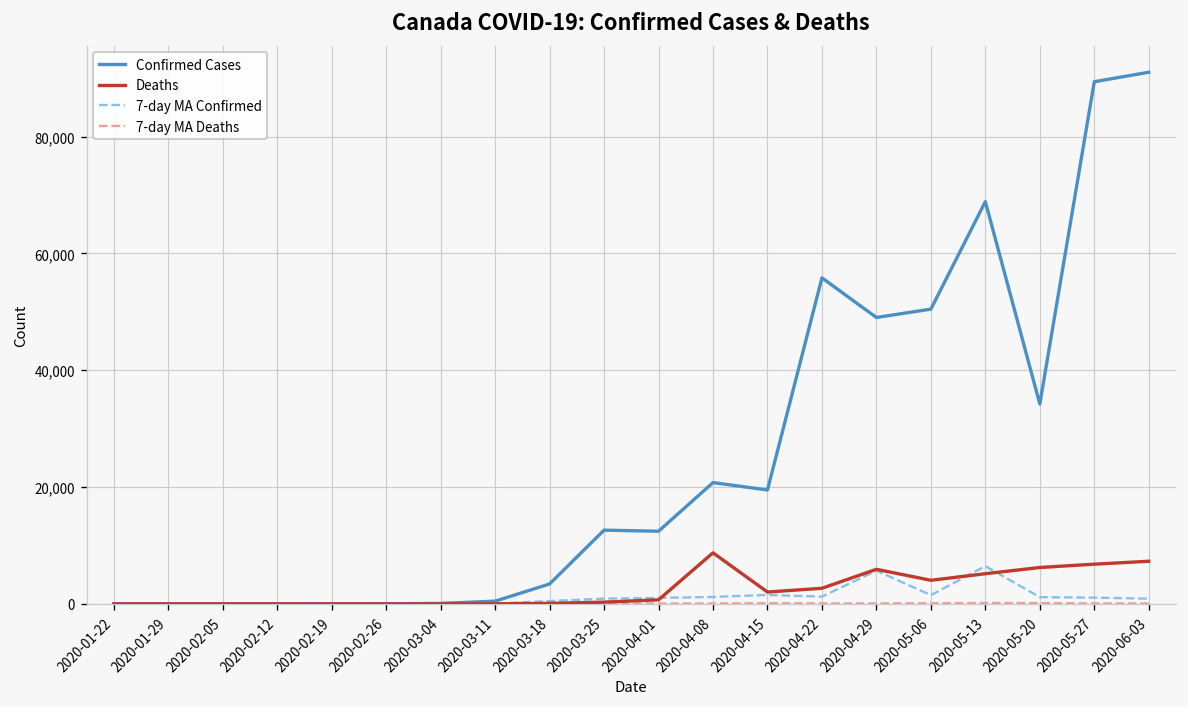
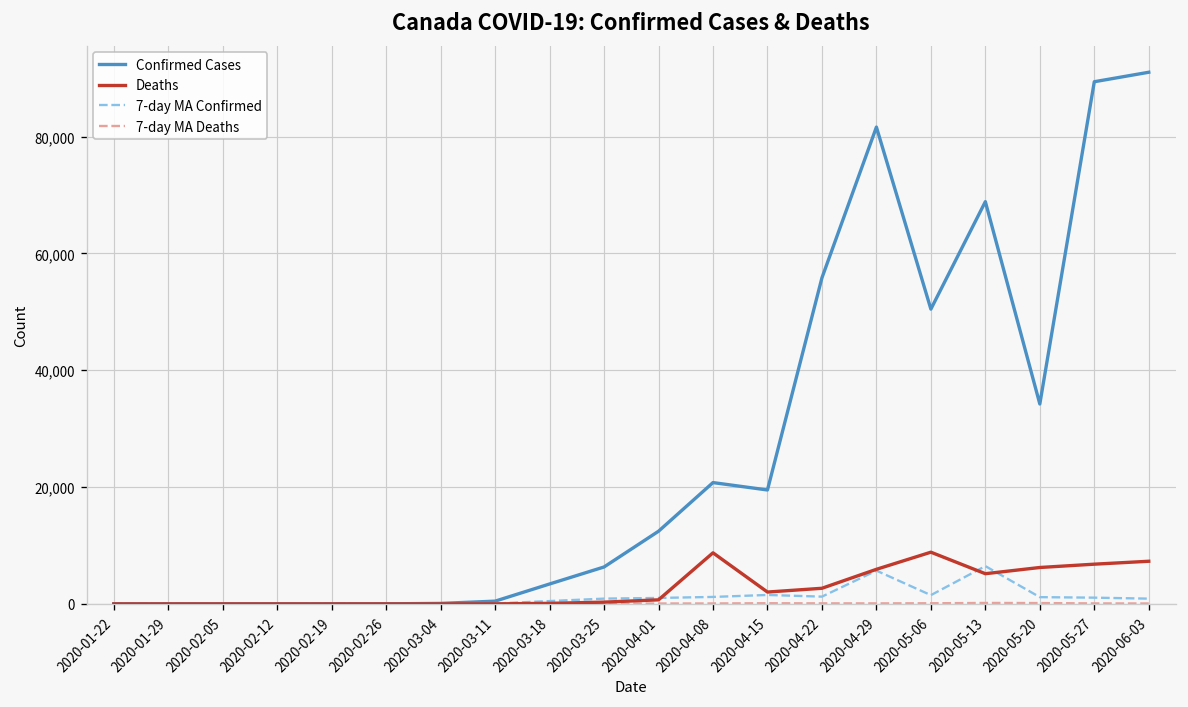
  {
    "Confirmed Cases": {
      "2020-03-18": "3,000",
-     "2020-03-25": "13,000",
+     "2020-03-25": "6,000",
      "2020-04-01": "12,000",
      "2020-04-08": "21,000",
      "2020-04-15": "19,000",
      "2020-04-22": "56,000",
-     "2020-04-29": "49,000",
+     "2020-04-29": "82,000",
      "2020-05-06": "50,000",
      "2020-05-13": "69,000",
      "2020-05-20": "34,000",
      "2020-05-27": "89,000",
      "2020-06-03": "91,000"
    },
    "Deaths": {
      "2020-04-08": "9,000",
      "2020-04-22": "3,000",
-     "2020-05-06": "4,000",
+     "2020-05-06": "9,000",
      "2020-05-13": "5,000",
      "2020-05-20": "6,000",
      "2020-05-27": "7,000",
      "2020-06-03": "7,000"
    },
    "7-day MA Confirmed": {
      "2020-03-25": "1,000",
      "2020-04-08": "1,000",
      "2020-04-22": "1,000",
      "2020-05-06": "1,000",
      "2020-05-13": "6,000",
      "2020-05-20": "1,000",
      "2020-05-27": "1,000",
      "2020-06-03": "1,000"
    },
    "7-day MA Deaths": {
      "2020-04-01": "0",
      "2020-04-08": "0",
      "2020-04-15": "0",
      "2020-04-22": "0",
      "2020-04-29": "0",
      "2020-05-06": "0",
      "2020-05-13": "0",
      "2020-05-20": "0",
      "2020-05-27": "0",
      "2020-06-03": "0"
    }
  }
